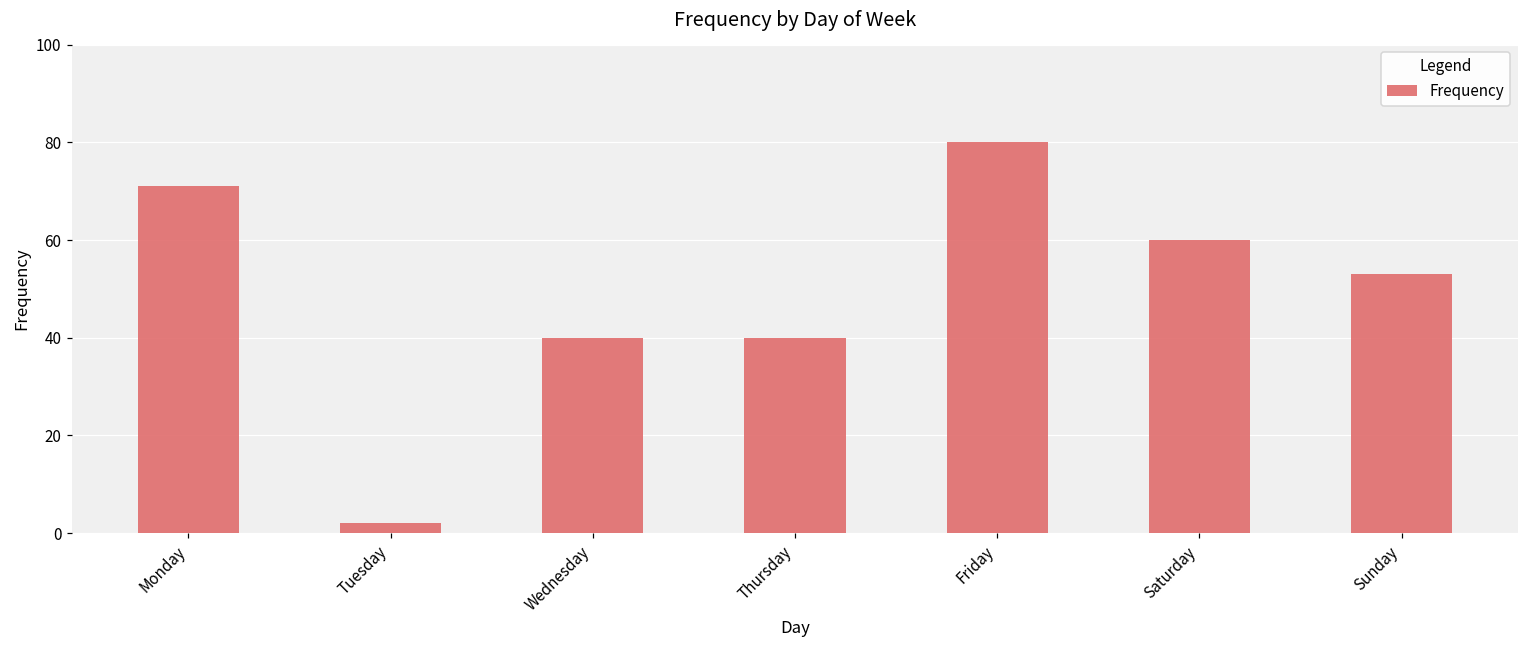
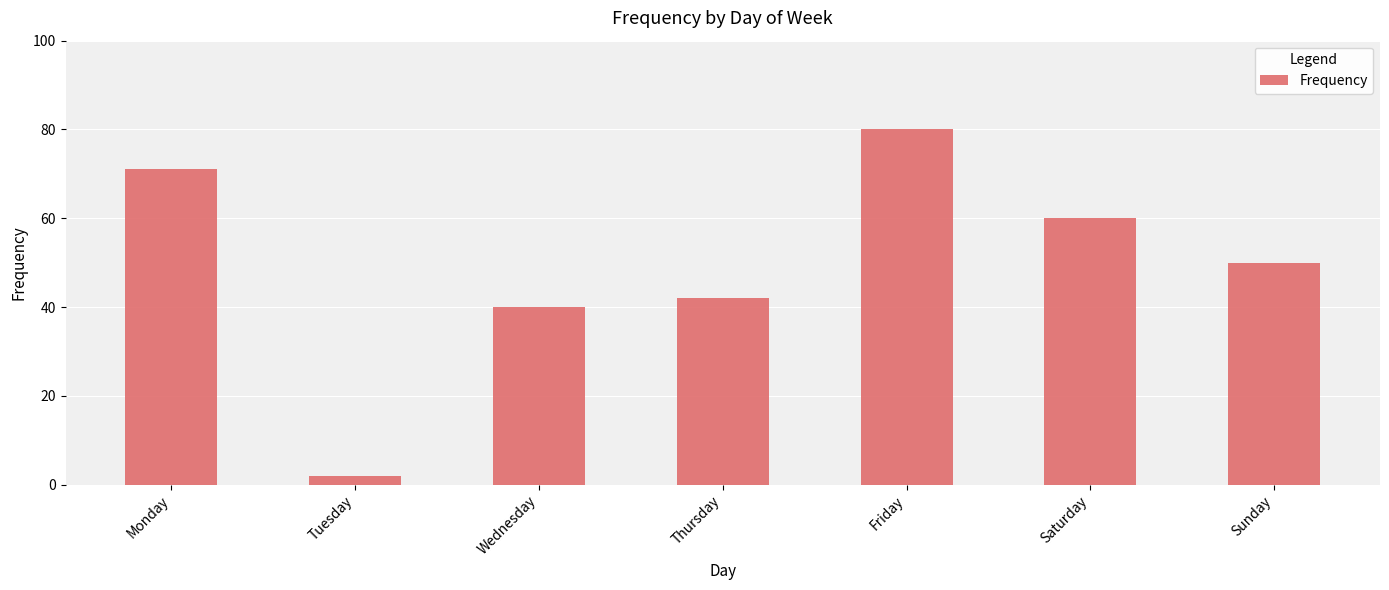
  {
    "Monday": 71,
    "Tuesday": 2,
    "Wednesday": 40,
-   "Thursday": 40,
+   "Thursday": 42,
    "Friday": 80,
    "Saturday": 60,
-   "Sunday": 53
+   "Sunday": 50
  }
